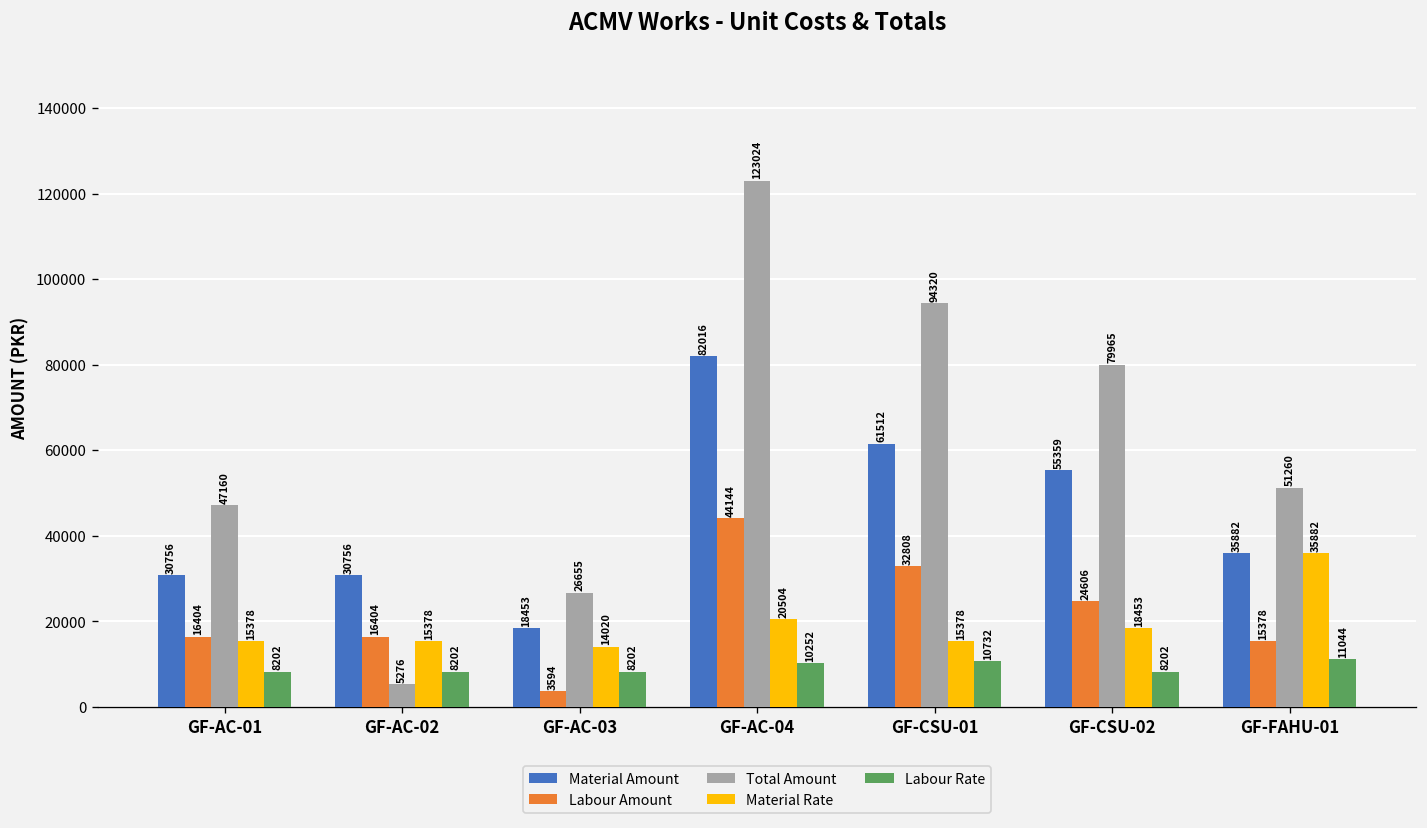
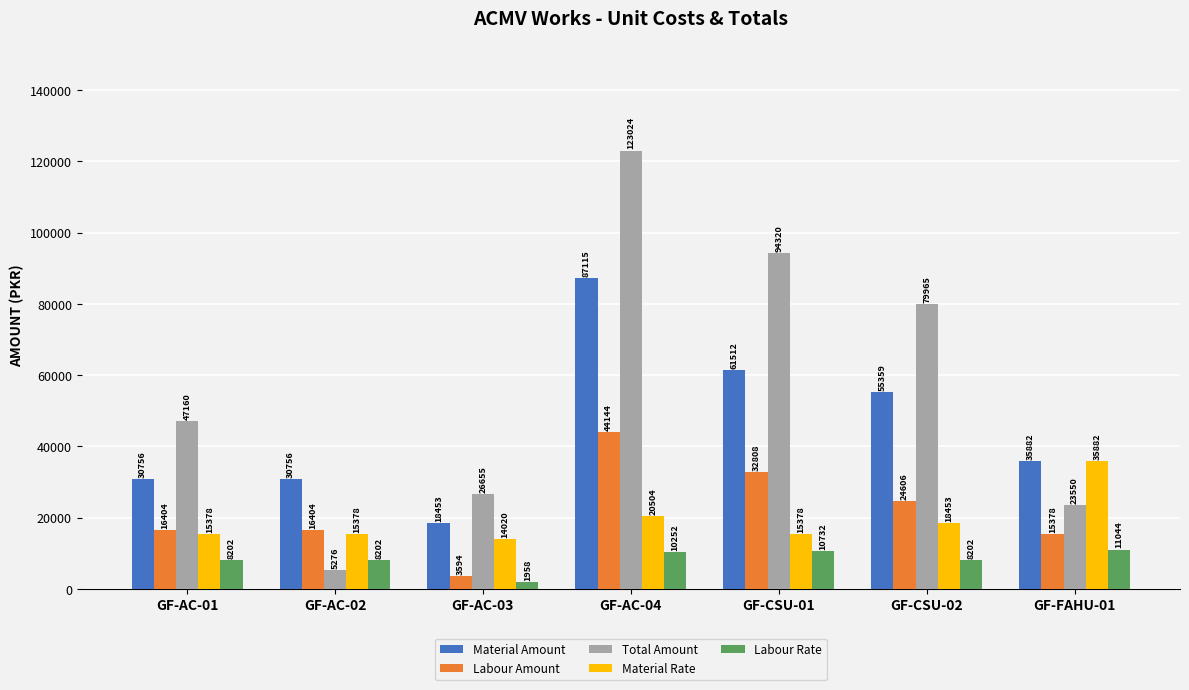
  {
    "Material Amount": {
      "GF-AC-01": 30756,
      "GF-AC-02": 30756,
      "GF-AC-03": 18453,
-     "GF-AC-04": 82016,
+     "GF-AC-04": 87115,
      "GF-CSU-01": 61512,
      "GF-CSU-02": 55359,
      "GF-FAHU-01": 35882
    },
    "Labour Amount": {
      "GF-AC-01": 16404,
      "GF-AC-02": 16404,
      "GF-AC-03": 3594,
      "GF-AC-04": 44144,
      "GF-CSU-01": 32808,
      "GF-CSU-02": 24606,
      "GF-FAHU-01": 15378
    },
    "Total Amount": {
      "GF-AC-01": 47160,
      "GF-AC-02": 5276,
      "GF-AC-03": 26655,
      "GF-AC-04": 123024,
      "GF-CSU-01": 94320,
      "GF-CSU-02": 79965,
-     "GF-FAHU-01": 51260
+     "GF-FAHU-01": 23550
    },
    "Material Rate": {
      "GF-AC-01": 15378,
      "GF-AC-02": 15378,
      "GF-AC-03": 14020,
      "GF-AC-04": 20504,
      "GF-CSU-01": 15378,
      "GF-CSU-02": 18453,
      "GF-FAHU-01": 35882
    },
    "Labour Rate": {
      "GF-AC-01": 8202,
      "GF-AC-02": 8202,
-     "GF-AC-03": 8202,
+     "GF-AC-03": 1958,
      "GF-AC-04": 10252,
      "GF-CSU-01": 10732,
      "GF-CSU-02": 8202,
      "GF-FAHU-01": 11044
    }
  }
